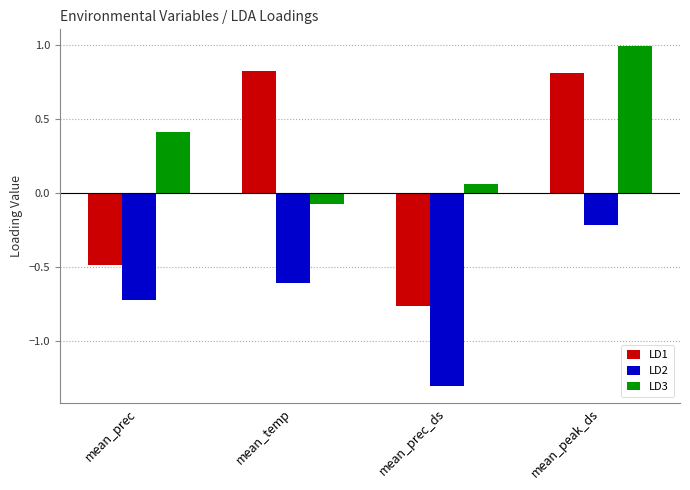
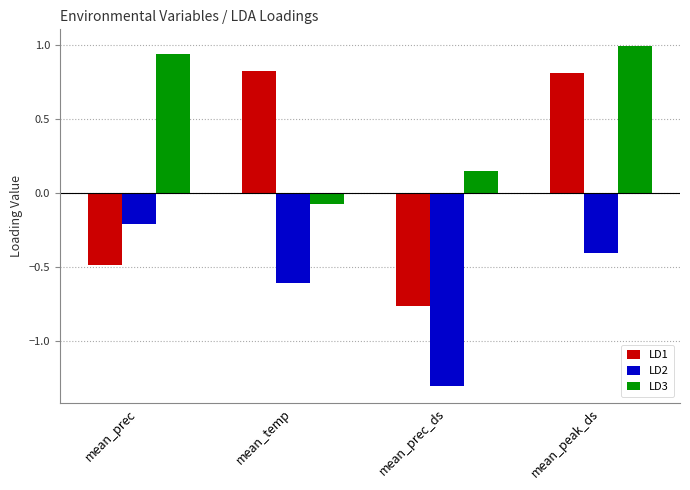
  {
    "LD1": {
      "mean_prec": -0.49,
      "mean_temp": 0.83,
      "mean_prec_ds": -0.76,
      "mean_peak_ds": 0.81
    },
    "LD2": {
-     "mean_prec": -0.72,
+     "mean_prec": -0.21,
      "mean_temp": -0.61,
      "mean_prec_ds": -1.31,
-     "mean_peak_ds": -0.22
+     "mean_peak_ds": -0.41
    },
    "LD3": {
-     "mean_prec": 0.41,
+     "mean_prec": 0.94,
      "mean_temp": -0.07,
-     "mean_prec_ds": 0.06,
+     "mean_prec_ds": 0.15,
      "mean_peak_ds": 0.99
    }
  }
